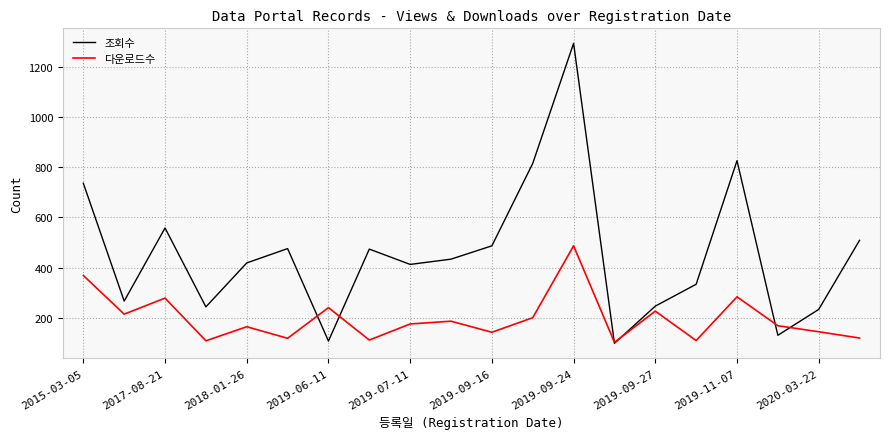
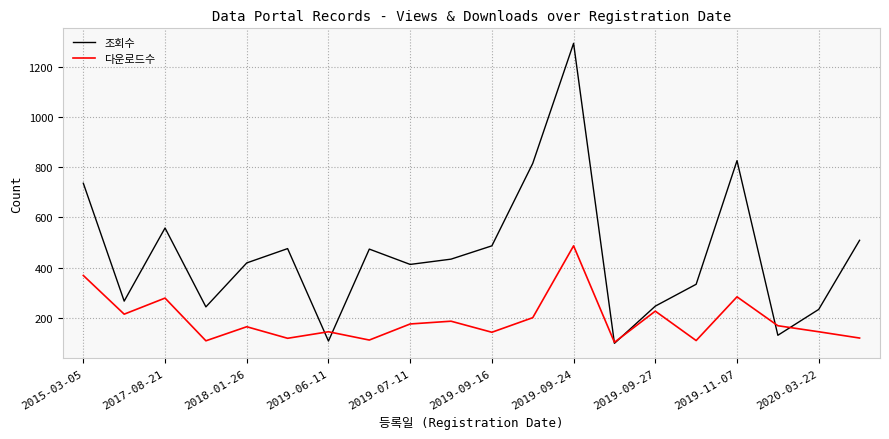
  {
    "조회수": {
      "2015-03-05": 740,
      "2017-08-21": 560,
      "2018-01-26": 420,
      "2019-06-11": 110,
      "2019-07-11": 410,
      "2019-09-16": 490,
      "2019-09-24": 1290,
      "2019-09-27": 250,
      "2019-11-07": 830,
      "2020-03-22": 230
    },
    "다운로드수": {
      "2015-03-05": 370,
      "2017-08-21": 280,
      "2018-01-26": 170,
-     "2019-06-11": 240,
+     "2019-06-11": 150,
      "2019-07-11": 180,
      "2019-09-16": 140,
      "2019-09-24": 490,
      "2019-09-27": 230,
      "2019-11-07": 280,
      "2020-03-22": 150
    }
  }
